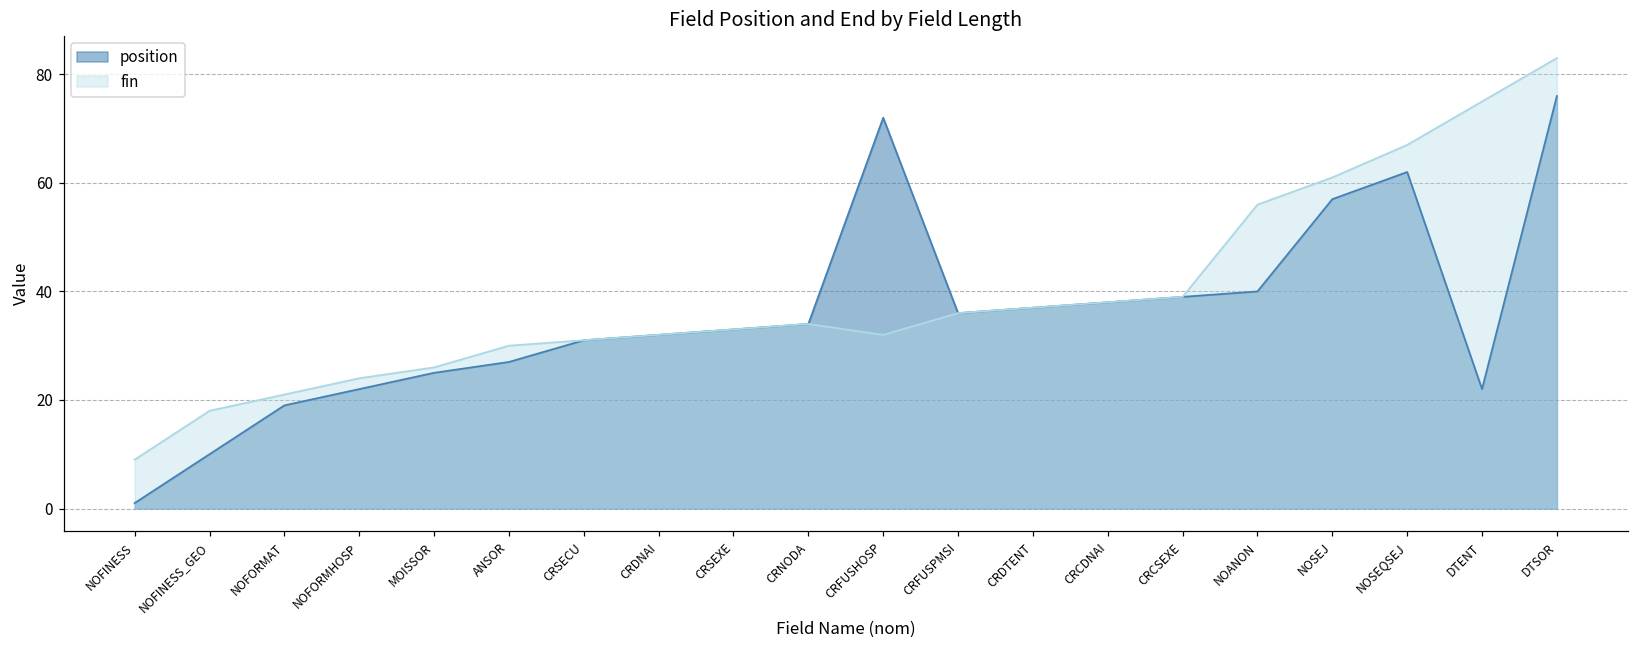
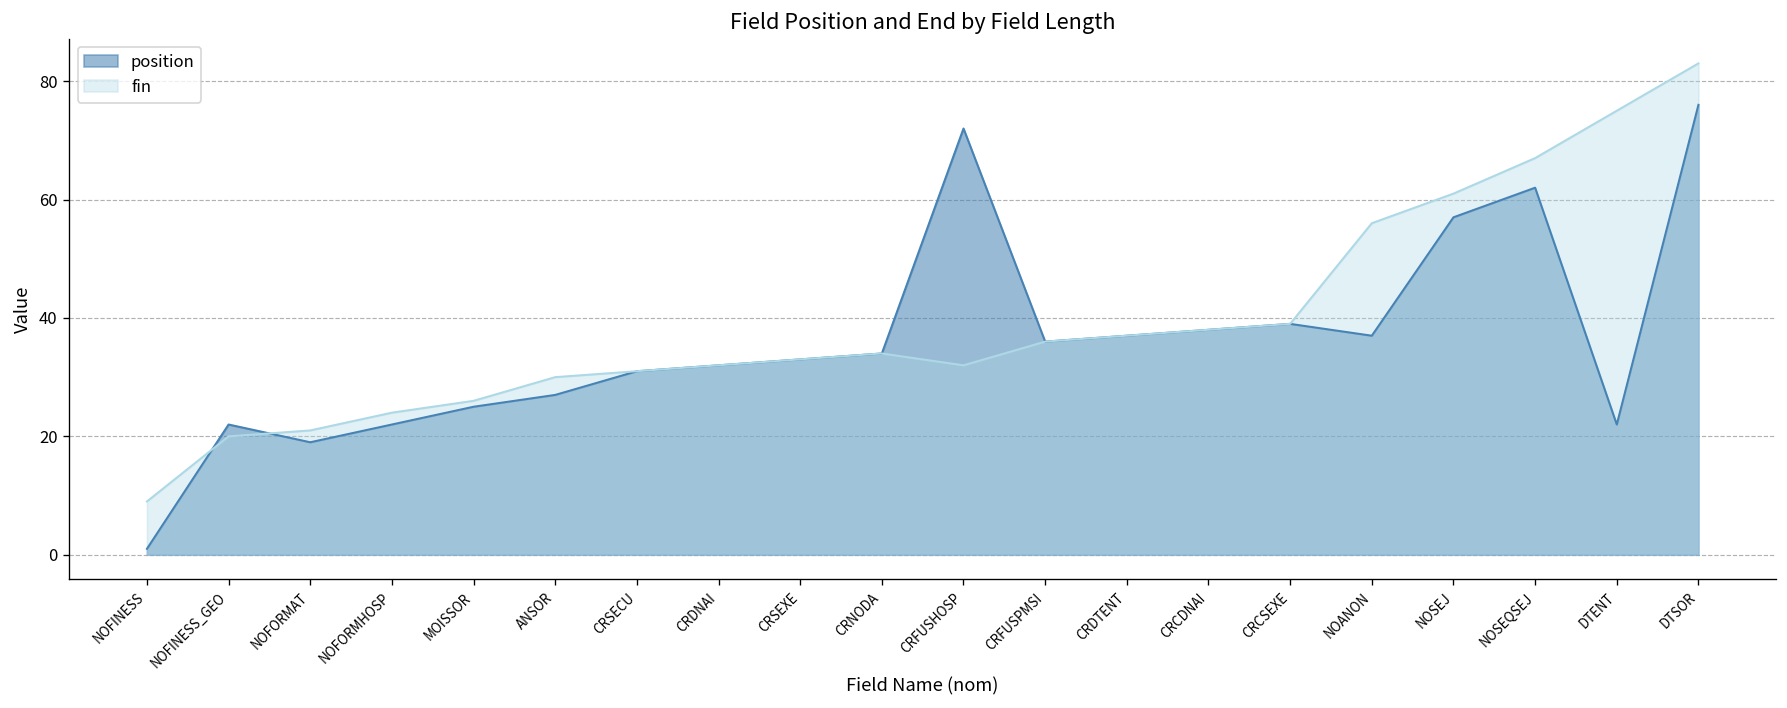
  {
    "position": {
      "NOFINESS": 1,
-     "NOFINESS_GEO": 10,
+     "NOFINESS_GEO": 22,
      "NOFORMAT": 19,
      "NOFORMHOSP": 22,
      "MOISSOR": 25,
      "ANSOR": 27,
      "CRFUSHOSP": 72,
-     "NOANON": 40,
+     "NOANON": 37,
      "NOSEJ": 57,
      "NOSEQSEJ": 62,
      "DTENT": 22,
      "DTSOR": 76
    },
    "fin": {
      "NOFINESS": 9,
-     "NOFINESS_GEO": 18,
+     "NOFINESS_GEO": 20,
      "NOFORMAT": 21,
      "NOFORMHOSP": 24,
      "MOISSOR": 26,
      "ANSOR": 30,
      "CRFUSHOSP": 32,
      "NOANON": 56,
      "NOSEJ": 61,
      "NOSEQSEJ": 67,
      "DTENT": 75,
      "DTSOR": 83
    }
  }
